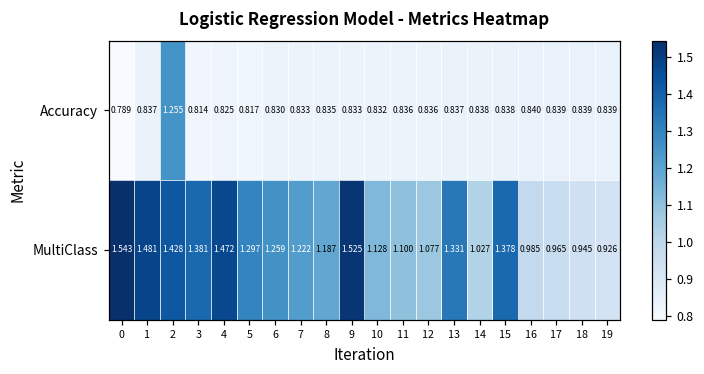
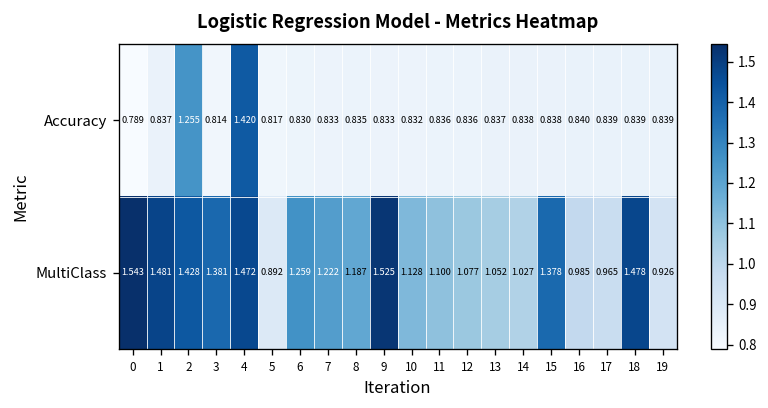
  {
    "Accuracy": {
      "0": 0.789,
      "1": 0.837,
      "2": 1.255,
      "3": 0.814,
-     "4": 0.825,
+     "4": 1.420,
      "5": 0.817,
      "6": 0.830,
      "7": 0.833,
      "8": 0.835,
      "9": 0.833,
      "10": 0.832,
      "11": 0.836,
      "12": 0.836,
      "13": 0.837,
      "14": 0.838,
      "15": 0.838,
      "16": 0.840,
      "17": 0.839,
      "18": 0.839,
      "19": 0.839
    },
    "MultiClass": {
      "0": 1.543,
      "1": 1.481,
      "2": 1.428,
      "3": 1.381,
      "4": 1.472,
-     "5": 1.297,
+     "5": 0.892,
      "6": 1.259,
      "7": 1.222,
      "8": 1.187,
      "9": 1.525,
      "10": 1.128,
      "11": 1.100,
      "12": 1.077,
-     "13": 1.331,
+     "13": 1.052,
      "14": 1.027,
      "15": 1.378,
      "16": 0.985,
      "17": 0.965,
-     "18": 0.945,
+     "18": 1.478,
      "19": 0.926
    }
  }
